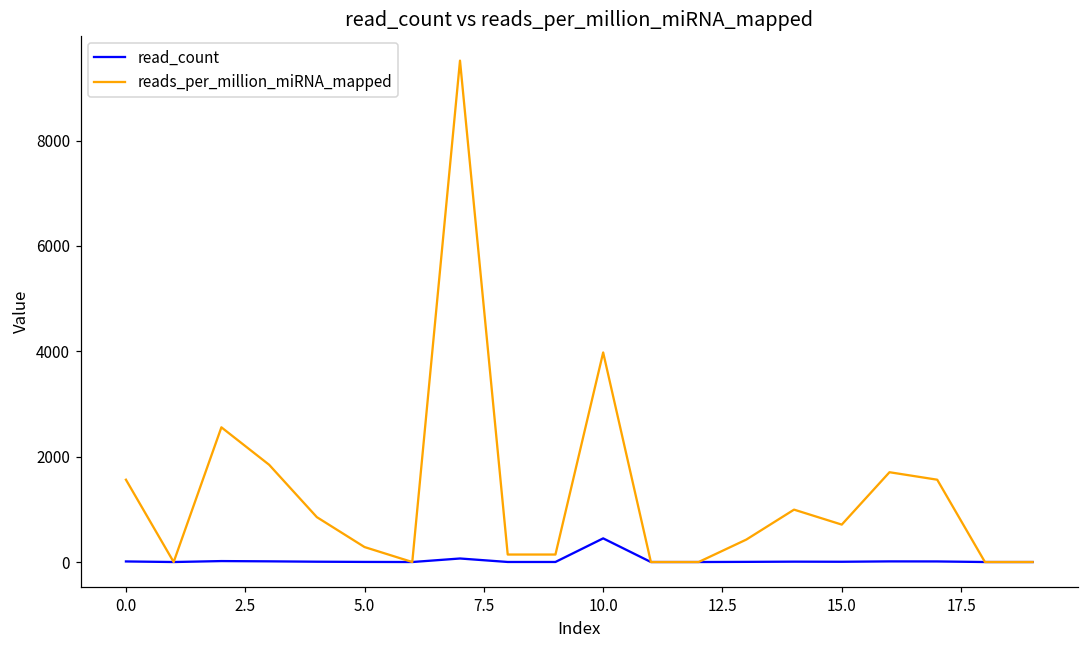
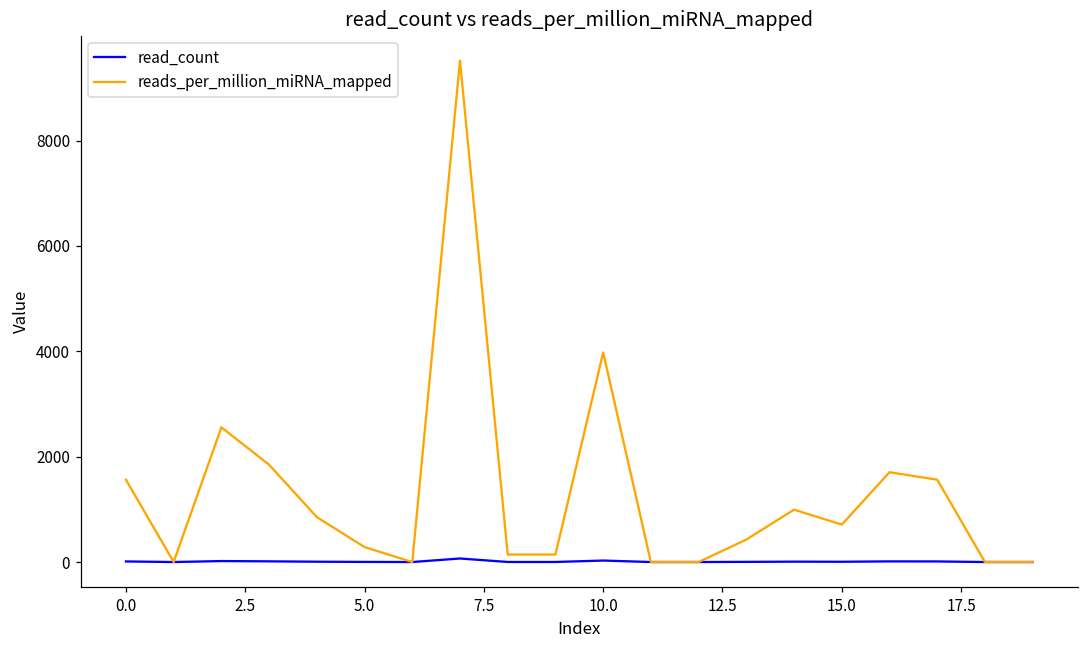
  {
    "read_count": {
      "0.0": 0,
      "5.0": 0,
-     "10.0": 400,
+     "10.0": 0,
      "15.0": 0
    },
    "reads_per_million_miRNA_mapped": {
      "0.0": 1600,
      "5.0": 300,
      "10.0": 4000,
      "15.0": 700
    }
  }
